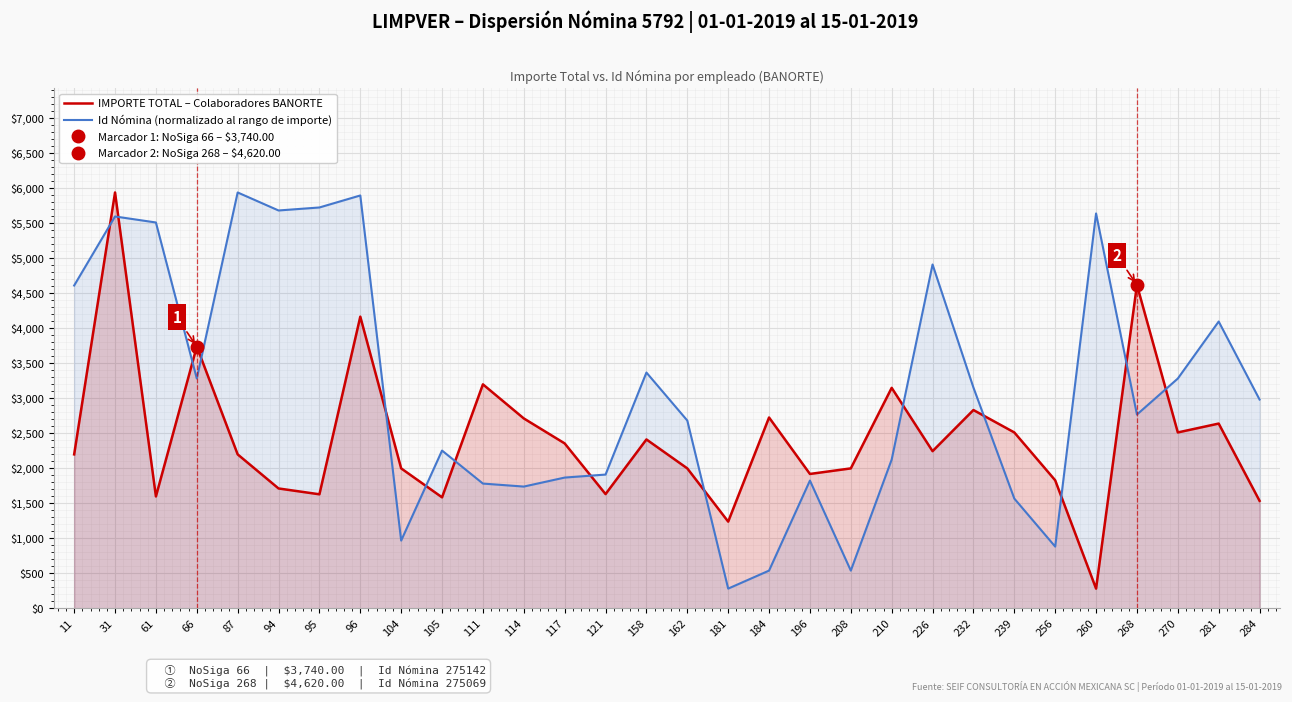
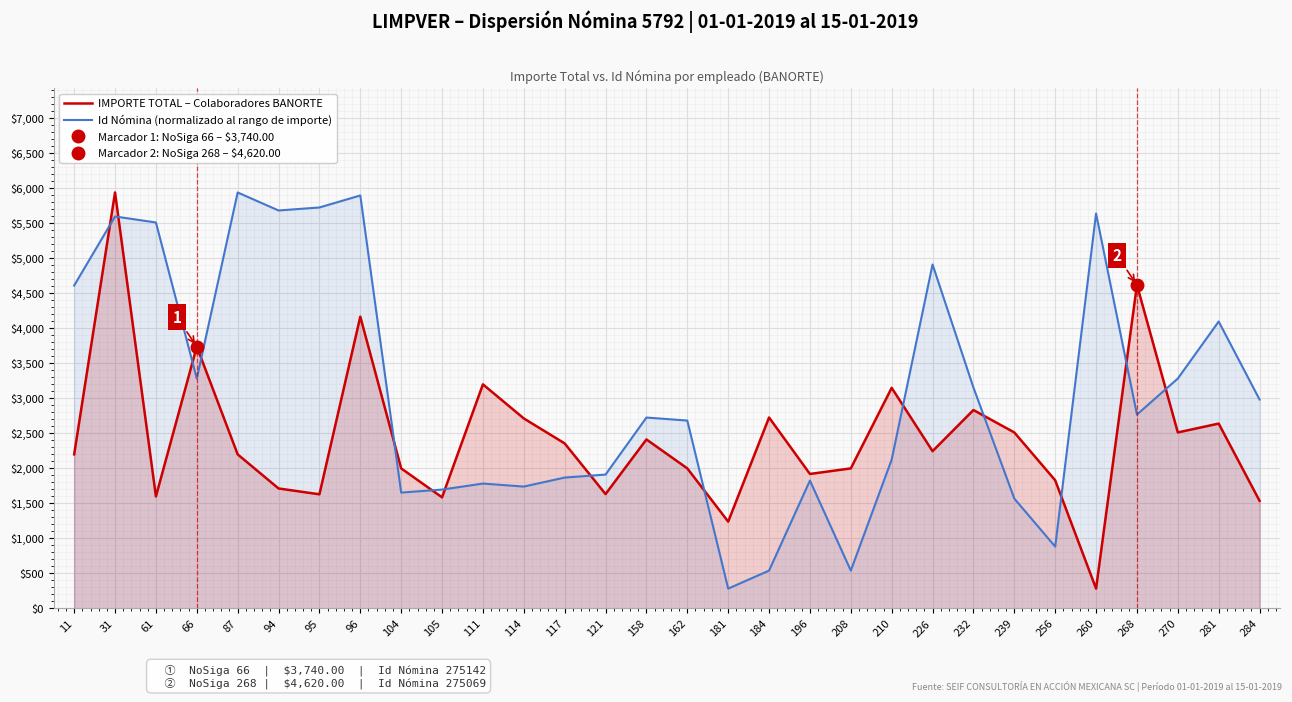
  {
    "Id Nómina (normalizado al rango de importe)": {
      "11": "$4,600",
      "31": "$5,600",
      "61": "$5,500",
      "66": "$3,300",
      "87": "$5,900",
      "94": "$5,700",
      "95": "$5,700",
      "96": "$5,900",
-     "104": "$1,000",
-     "105": "$2,300",
+     "104": "$1,700",
+     "105": "$1,700",
      "111": "$1,800",
      "114": "$1,700",
      "117": "$1,900",
      "121": "$1,900",
-     "158": "$3,400",
+     "158": "$2,700",
      "162": "$2,700",
      "181": "$300",
      "184": "$500",
      "196": "$1,800",
      "208": "$500",
      "210": "$2,100",
      "226": "$4,900",
      "232": "$3,200",
      "239": "$1,600",
      "256": "$900",
      "260": "$5,600",
      "268": "$2,800",
      "270": "$3,300",
      "281": "$4,100",
      "284": "$3,000"
    }
  }
